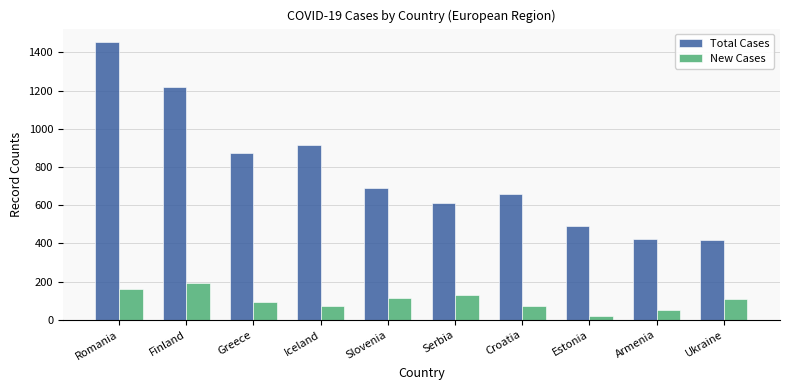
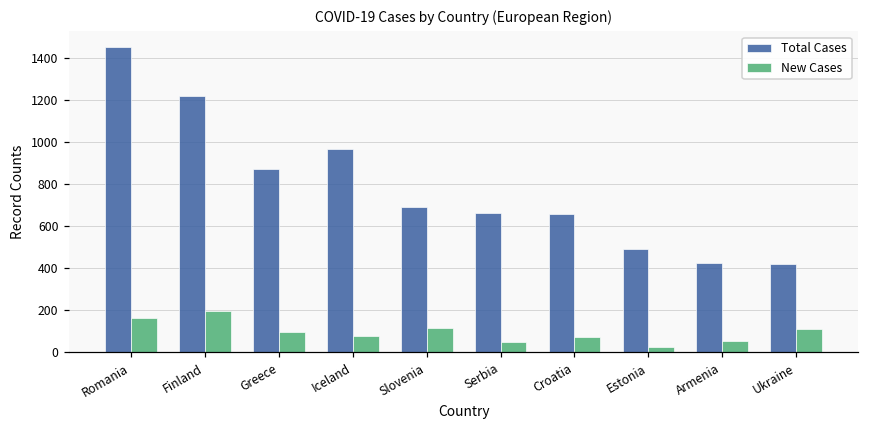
  {
    "Total Cases": {
      "Romania": 1450,
      "Finland": 1220,
      "Greece": 870,
-     "Iceland": 910,
+     "Iceland": 960,
      "Slovenia": 690,
-     "Serbia": 610,
+     "Serbia": 660,
      "Croatia": 660,
      "Estonia": 490,
      "Armenia": 420,
      "Ukraine": 420
    },
    "New Cases": {
      "Romania": 160,
      "Finland": 190,
      "Greece": 100,
      "Iceland": 70,
      "Slovenia": 110,
-     "Serbia": 130,
+     "Serbia": 50,
      "Croatia": 70,
      "Estonia": 20,
      "Armenia": 50,
      "Ukraine": 110
    }
  }
